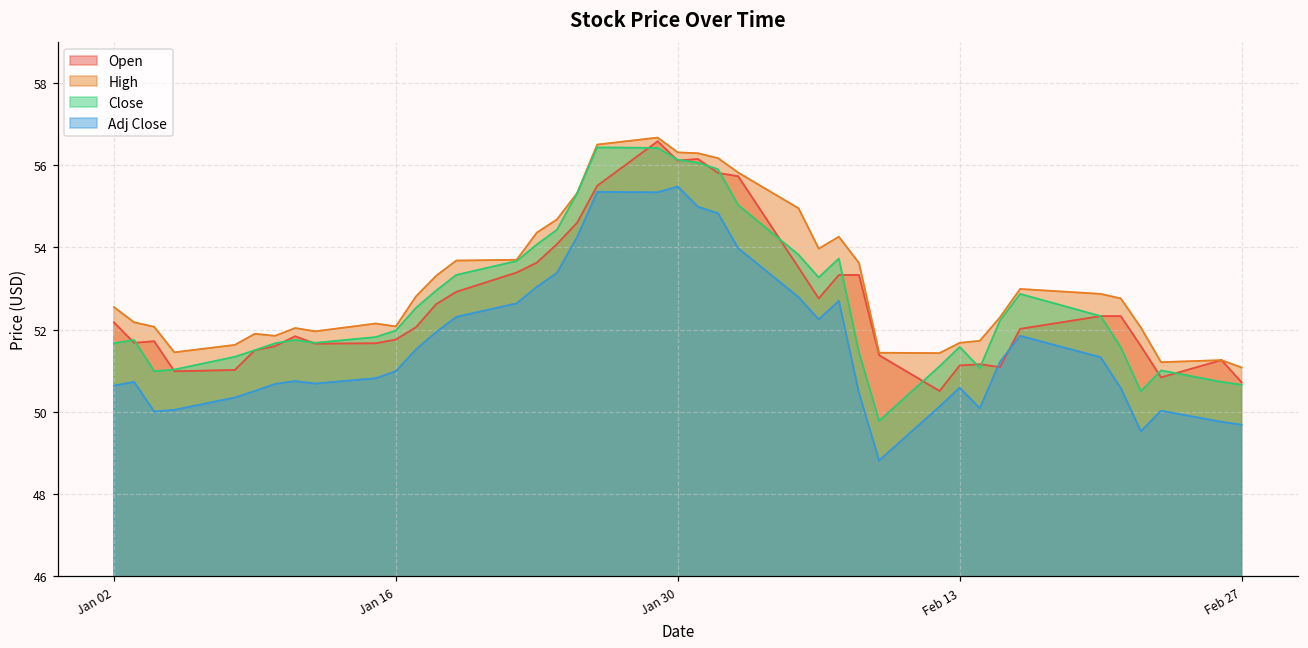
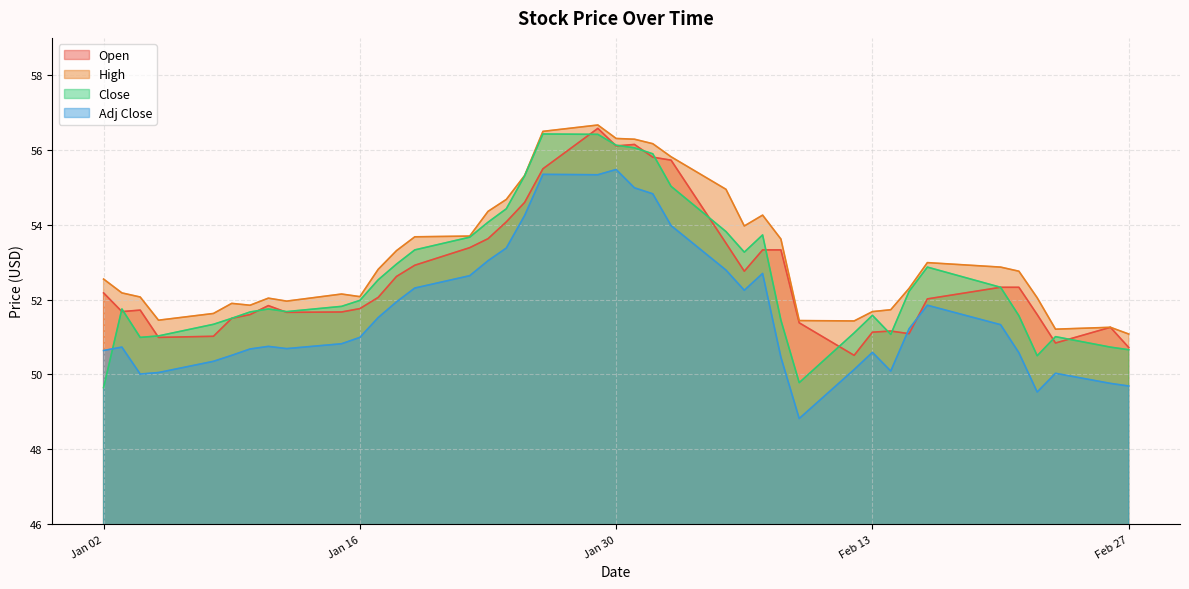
  {
    "Close": {
-     "Jan 02": 51.7,
+     "Jan 02": 49.7,
      "Jan 16": 52.0,
      "Feb 13": 51.6
    },
    "Adj Close": {
      "Jan 02": 50.6,
      "Jan 16": 51.0,
      "Jan 30": 55.5,
      "Feb 13": 50.6,
      "Feb 27": 49.7
    }
  }
